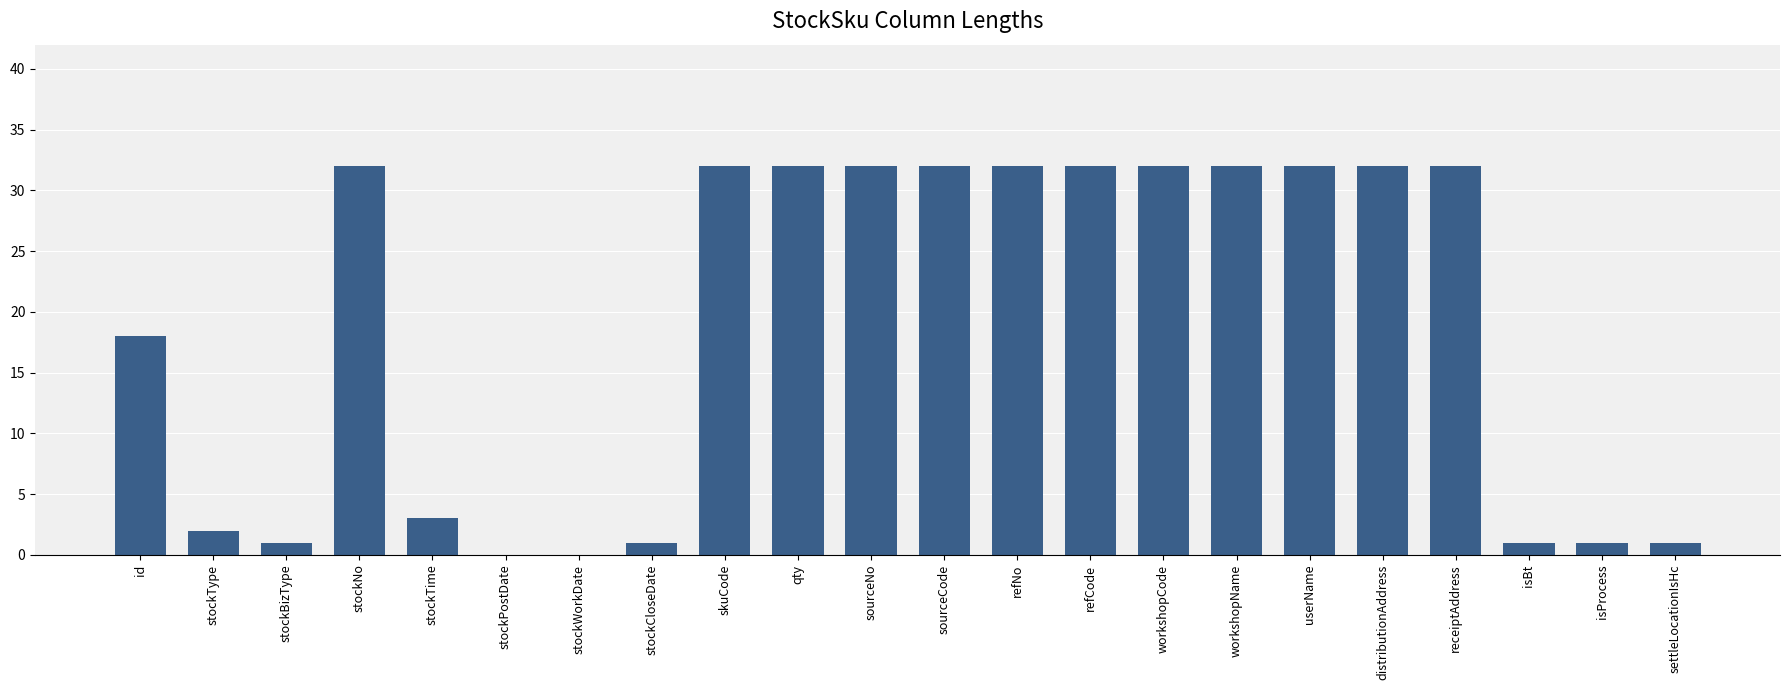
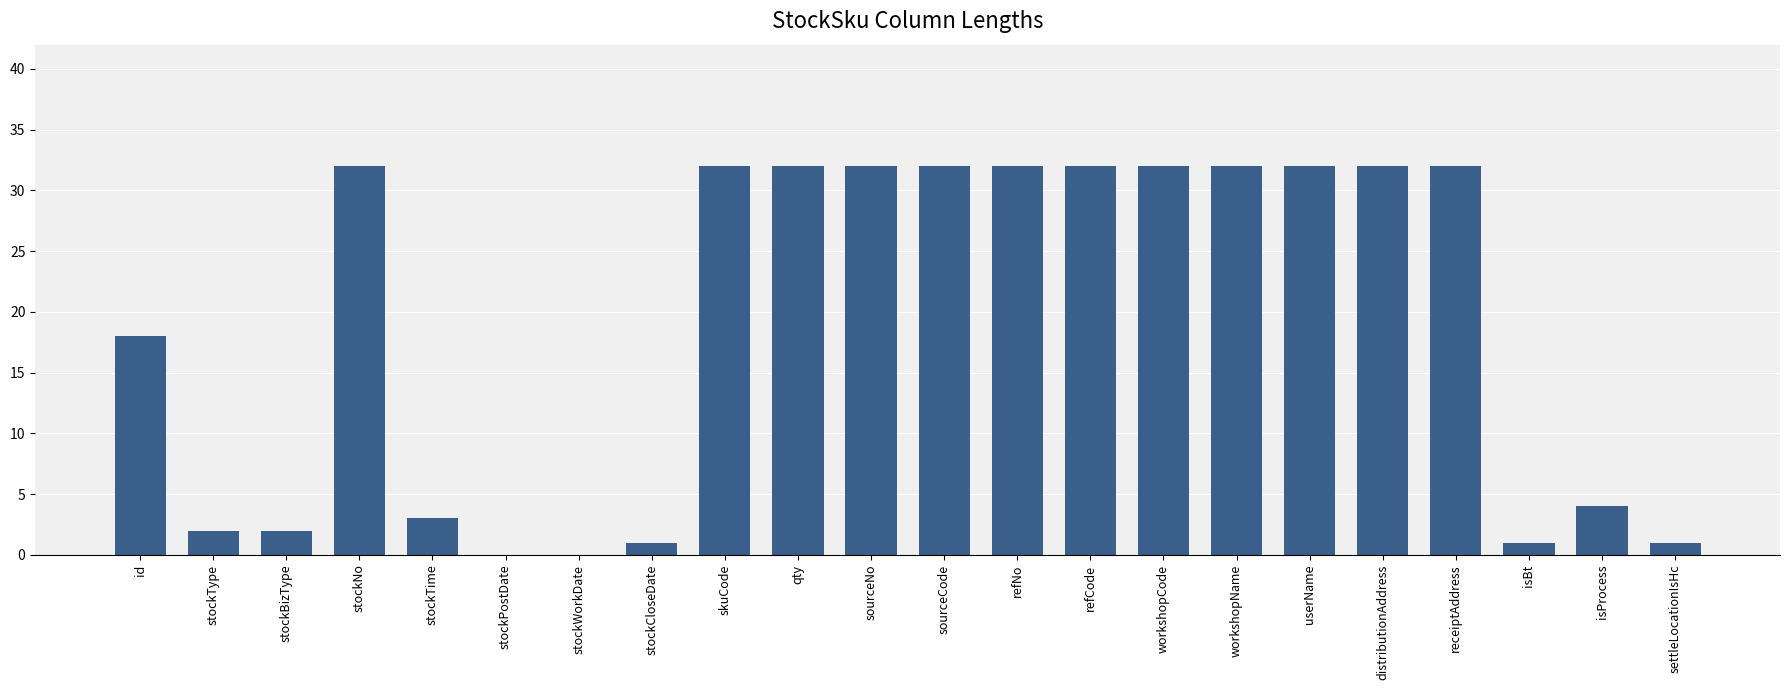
  {
    "id": 18,
    "stockType": 2,
-   "stockBizType": 1,
+   "stockBizType": 2,
    "stockNo": 32,
    "stockTime": 3,
    "stockPostDate": 0,
    "stockWorkDate": 0,
    "stockCloseDate": 1,
    "skuCode": 32,
    "qty": 32,
    "sourceNo": 32,
    "sourceCode": 32,
    "refNo": 32,
    "refCode": 32,
    "workshopCode": 32,
    "workshopName": 32,
    "userName": 32,
    "distributionAddress": 32,
    "receiptAddress": 32,
    "isBt": 1,
-   "isProcess": 1,
+   "isProcess": 4,
    "settleLocationIsHc": 1
  }
